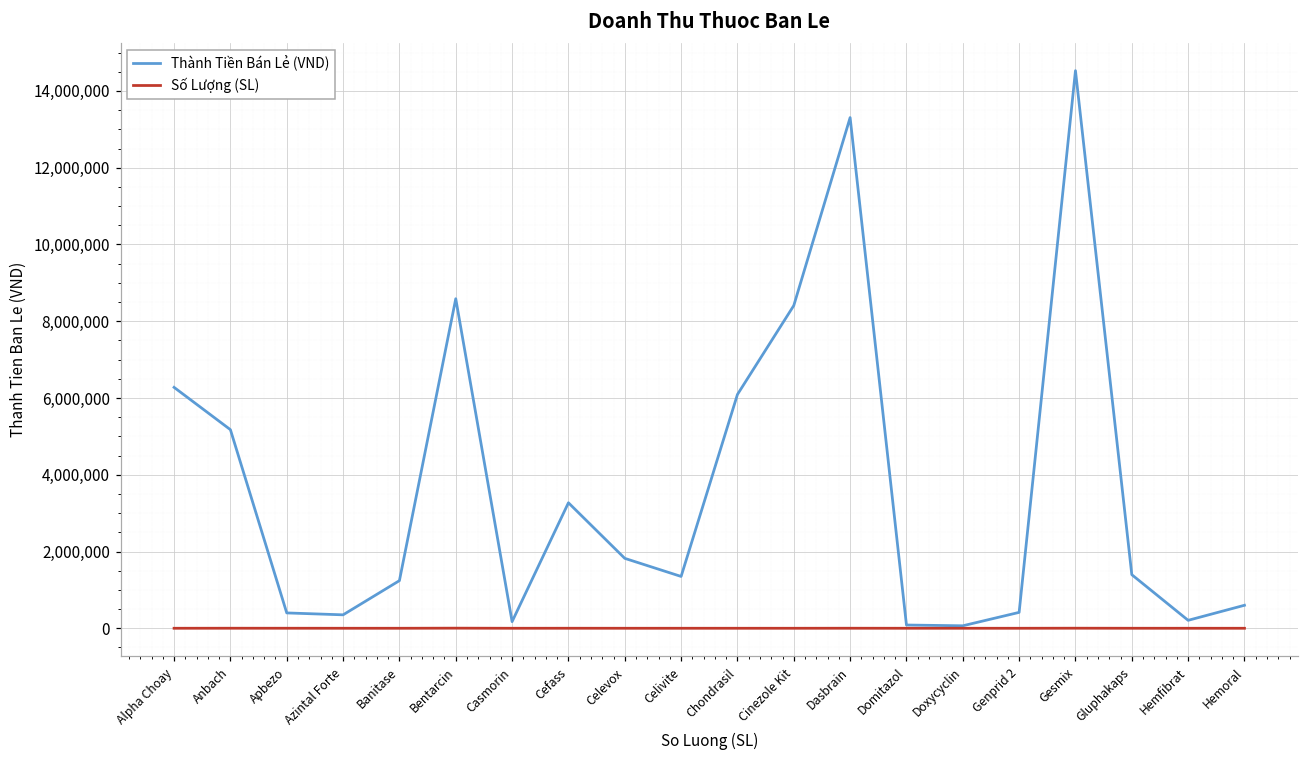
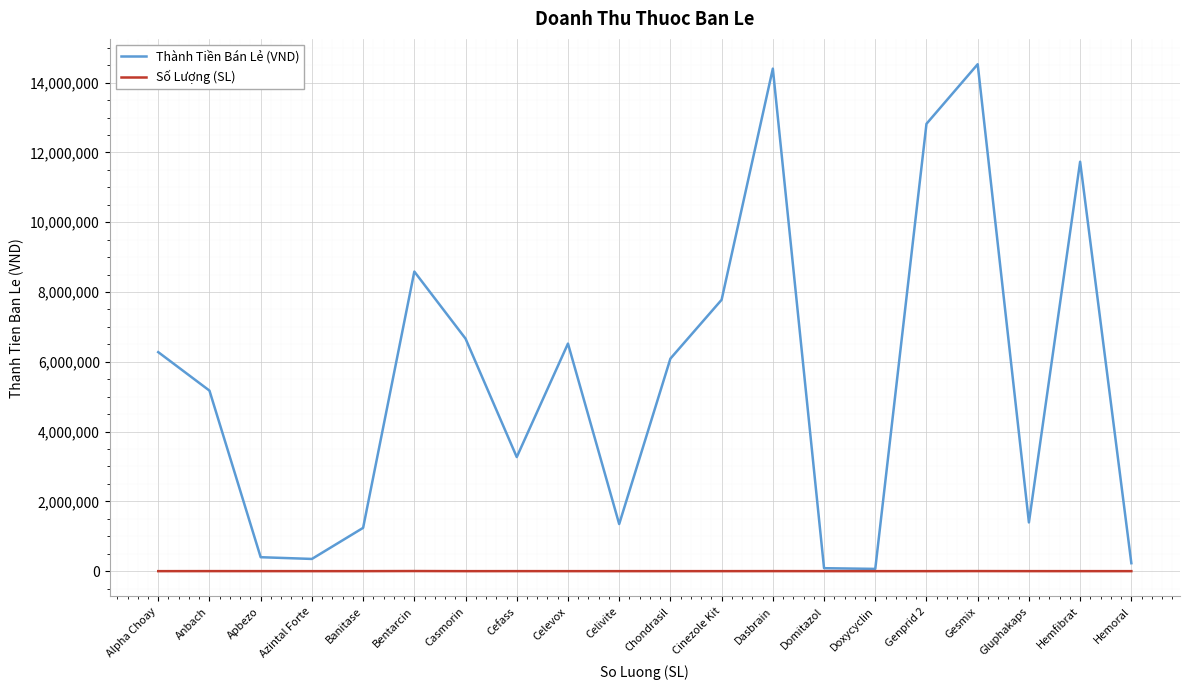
  {
    "Thành Tiền Bán Lẻ (VND)": {
      "Alpha Choay": "6,300,000",
      "Anbach": "5,200,000",
      "Apbezo": "400,000",
      "Azintal Forte": "400,000",
      "Banitase": "1,200,000",
      "Bentarcin": "8,600,000",
-     "Casmorin": "200,000",
+     "Casmorin": "6,700,000",
      "Cefass": "3,300,000",
-     "Celevox": "1,800,000",
+     "Celevox": "6,500,000",
      "Celivite": "1,400,000",
      "Chondrasil": "6,100,000",
-     "Cinezole Kit": "8,400,000",
-     "Dasbrain": "13,300,000",
+     "Cinezole Kit": "7,800,000",
+     "Dasbrain": "14,400,000",
      "Domitazol": "100,000",
-     "Genprid 2": "400,000",
+     "Genprid 2": "12,800,000",
      "Gesmix": "14,500,000",
      "Gluphakaps": "1,400,000",
-     "Hemfibrat": "200,000",
-     "Hemoral": "600,000"
+     "Hemfibrat": "11,700,000",
+     "Hemoral": "200,000"
    },
    "Số Lượng (SL)": {
      "Alpha Choay": "0",
      "Anbach": "0",
      "Apbezo": "0",
      "Azintal Forte": "0",
      "Banitase": "0",
      "Bentarcin": "0",
      "Casmorin": "0",
      "Cefass": "0",
      "Celevox": "0",
      "Celivite": "0",
      "Chondrasil": "0",
      "Cinezole Kit": "0",
      "Dasbrain": "0",
      "Domitazol": "0",
      "Genprid 2": "0",
      "Gesmix": "0",
      "Gluphakaps": "0",
      "Hemfibrat": "0",
      "Hemoral": "0"
    }
  }
